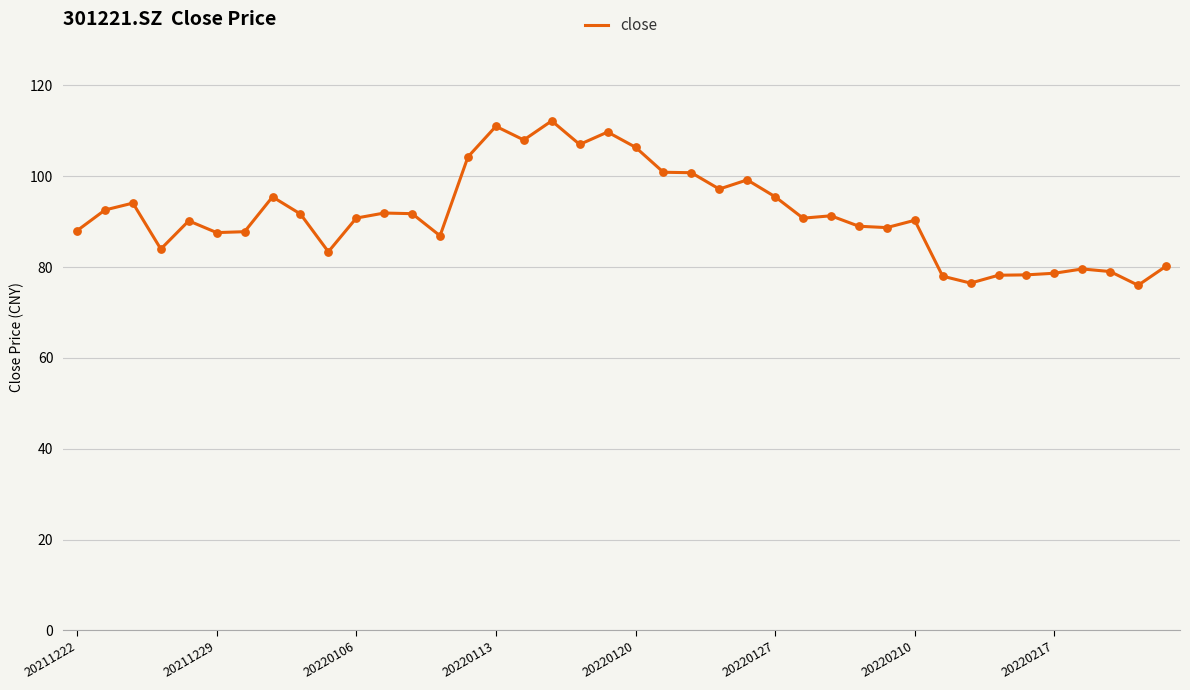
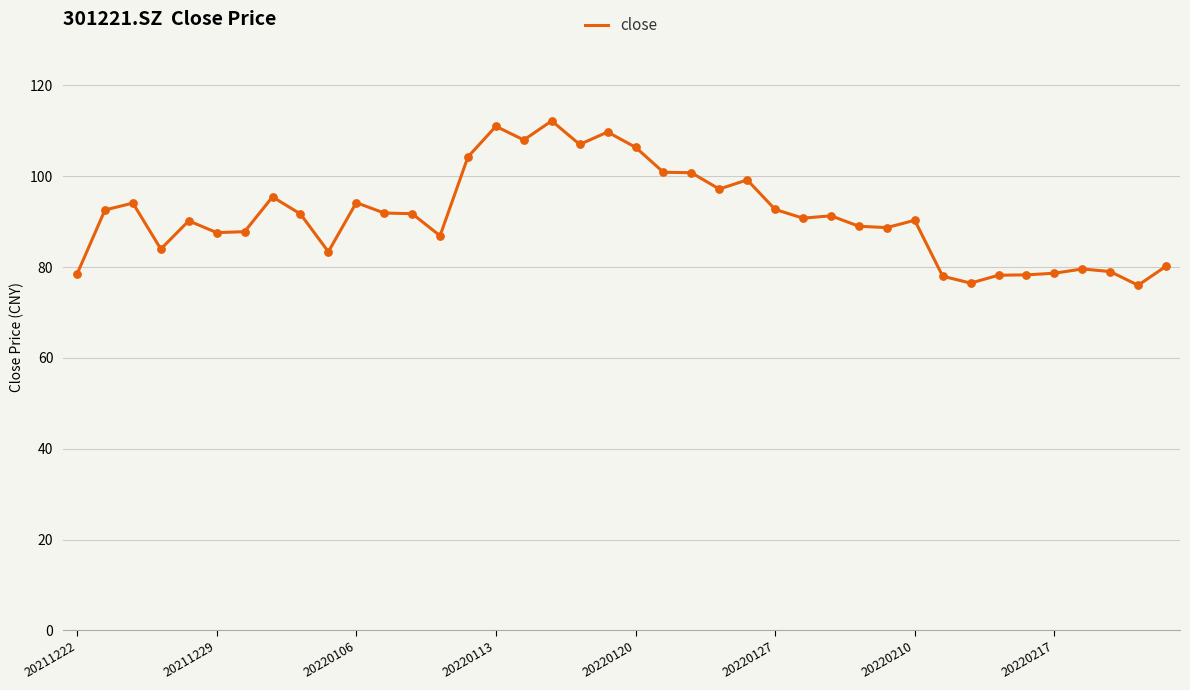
  {
-   "20211222": 88,
+   "20211222": 78,
    "20211229": 88,
-   "20220106": 91,
+   "20220106": 94,
    "20220113": 111,
    "20220120": 106,
-   "20220127": 96,
+   "20220127": 93,
    "20220210": 90,
    "20220217": 79
  }
